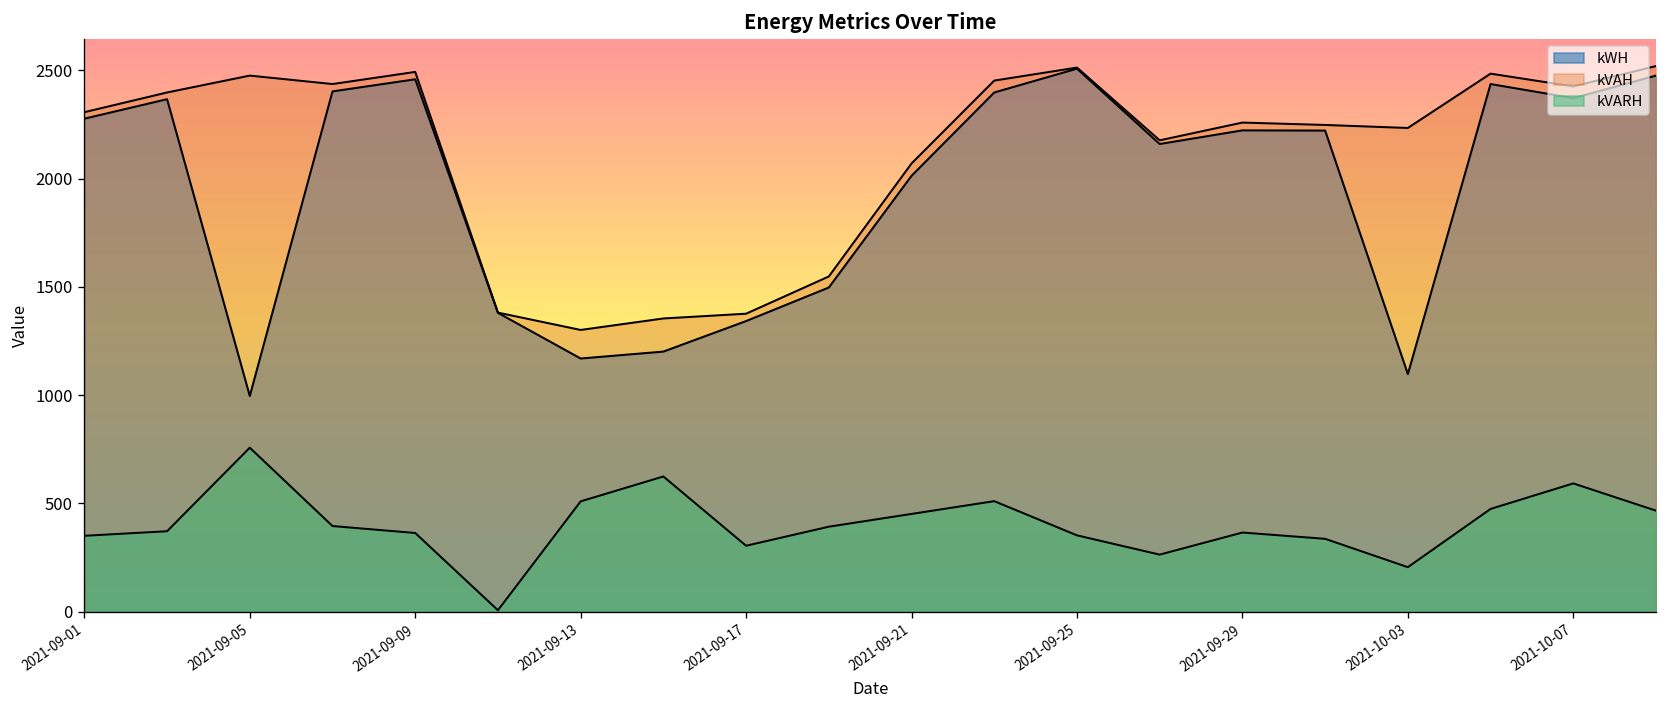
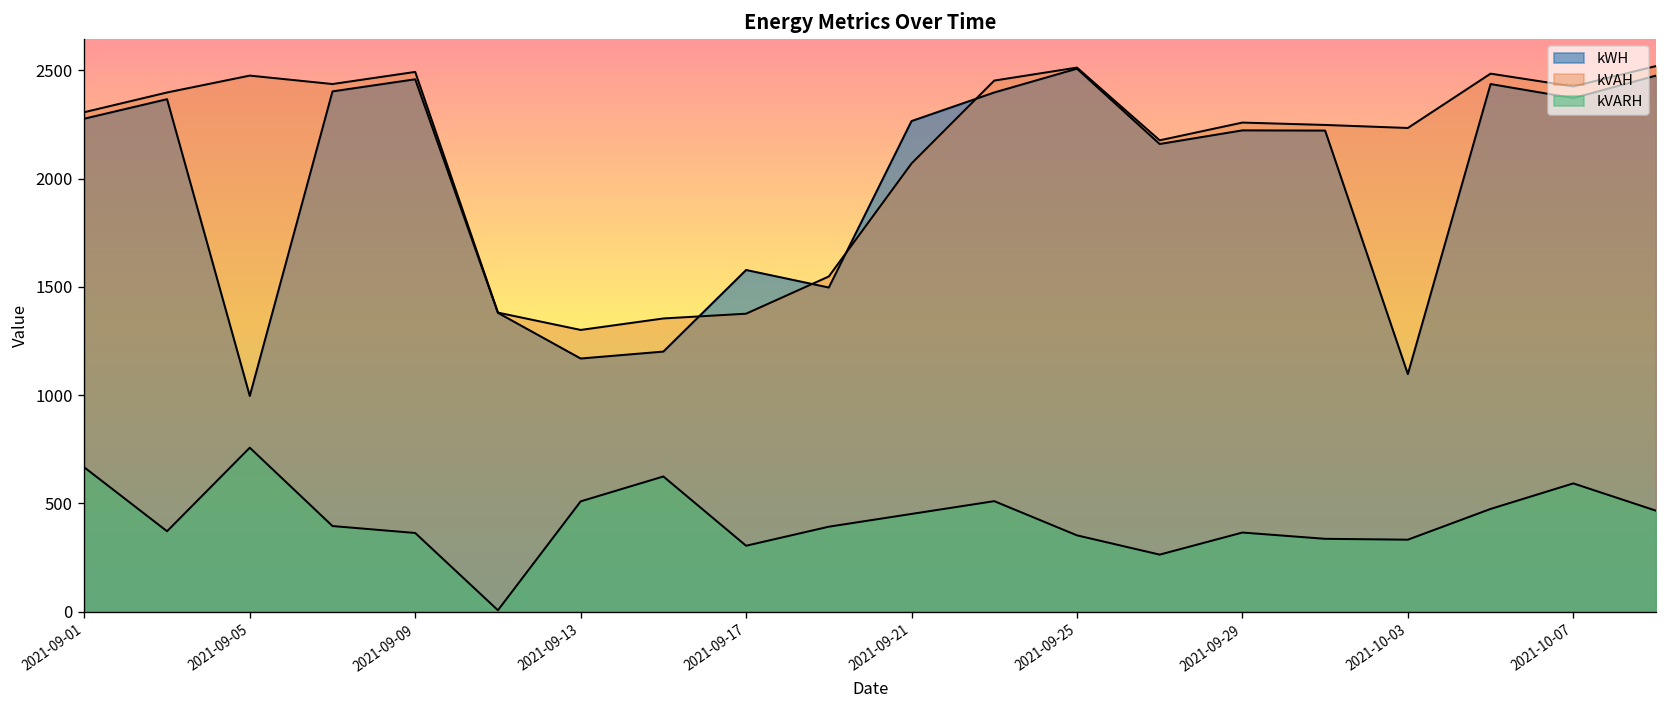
  {
    "kWH": {
      "2021-09-01": 2280,
      "2021-09-05": 1000,
      "2021-09-09": 2460,
      "2021-09-13": 1170,
-     "2021-09-17": 1340,
-     "2021-09-21": 2010,
+     "2021-09-17": 1580,
+     "2021-09-21": 2270,
      "2021-09-29": 2220,
      "2021-10-03": 1100
    },
    "kVAH": {
      "2021-09-01": 2310,
      "2021-09-05": 2480,
      "2021-09-09": 2490,
      "2021-09-13": 1300,
      "2021-09-17": 1380,
      "2021-09-21": 2070,
      "2021-09-29": 2260,
      "2021-10-03": 2230
    },
    "kVARH": {
-     "2021-09-01": 350,
+     "2021-09-01": 670,
      "2021-09-05": 760,
      "2021-09-09": 360,
      "2021-09-13": 510,
      "2021-09-17": 300,
      "2021-09-21": 450,
      "2021-09-25": 350,
      "2021-09-29": 370,
-     "2021-10-03": 210,
+     "2021-10-03": 330,
      "2021-10-07": 590
    }
  }
